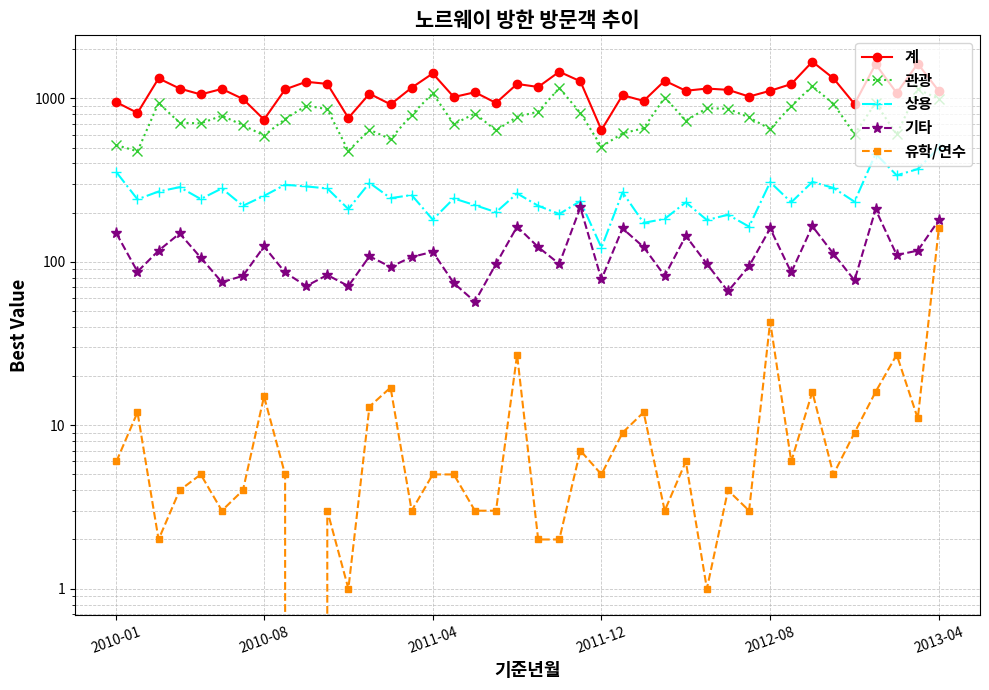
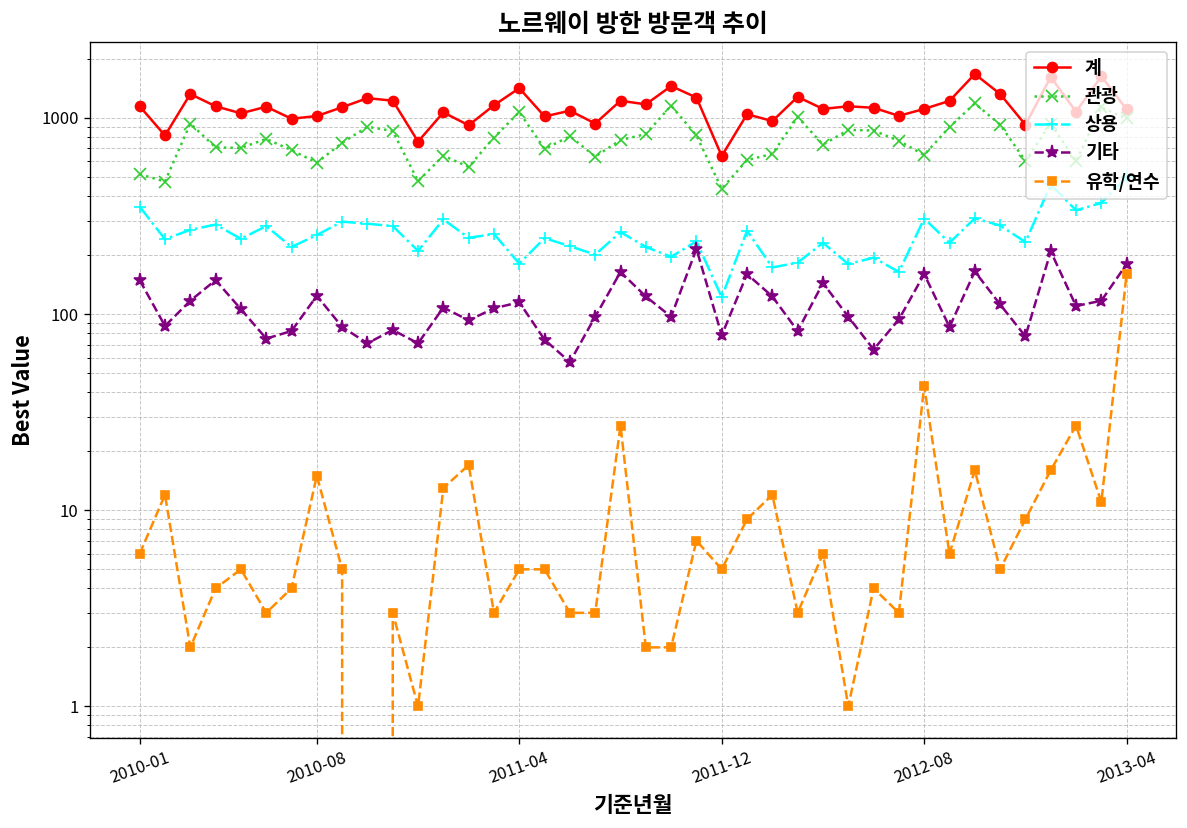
  {
    "계": {
-     "2010-01": 900,
-     "2010-08": 700,
+     "2010-01": 1100,
+     "2010-08": 1000,
      "2011-04": 1400,
      "2011-12": 640,
      "2012-08": 1100
    },
    "관광": {
      "2010-01": 520,
      "2010-08": 590,
      "2011-04": 1100,
-     "2011-12": 510,
+     "2011-12": 440,
      "2012-08": 650
    },
    "상용": {
      "2010-01": 350,
      "2010-08": 250,
      "2011-04": 180,
      "2011-12": 120,
      "2012-08": 310
    },
    "기타": {
      "2010-01": 150,
      "2010-08": 120,
      "2011-04": 120,
      "2011-12": 80,
      "2012-08": 160,
      "2013-04": 180
    },
    "유학/연수": {
      "2010-01": 6,
      "2010-08": 15,
      "2011-04": 5,
      "2011-12": 5,
      "2012-08": 43,
      "2013-04": 160
    }
  }
